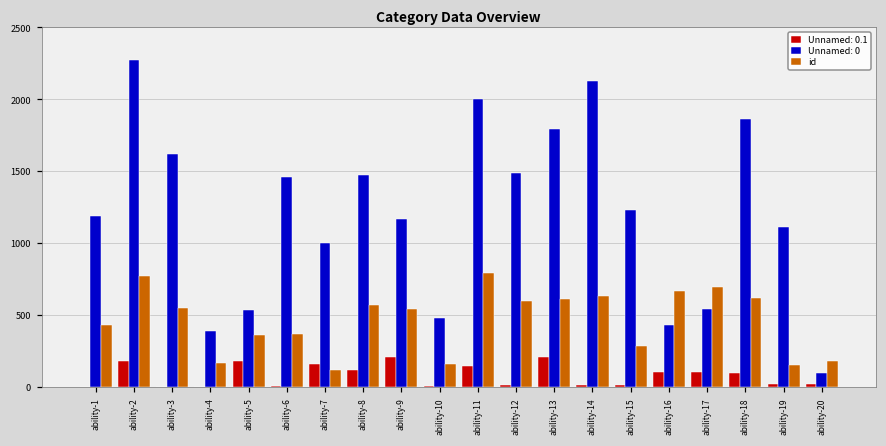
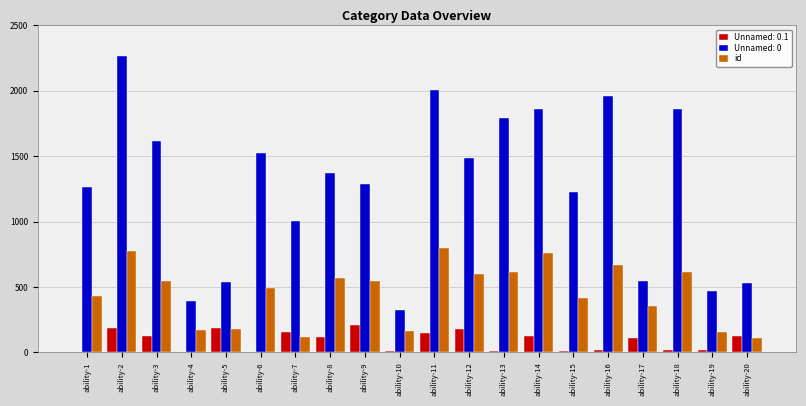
  {
    "Unnamed: 0.1": {
      "ability-1": 0,
      "ability-2": 180,
-     "ability-3": 0,
+     "ability-3": 120,
      "ability-5": 180,
      "ability-7": 160,
      "ability-8": 120,
      "ability-9": 210,
      "ability-11": 150,
-     "ability-12": 10,
-     "ability-13": 210,
-     "ability-14": 10,
-     "ability-16": 100,
+     "ability-12": 180,
+     "ability-13": 10,
+     "ability-14": 130,
+     "ability-16": 20,
      "ability-17": 110,
-     "ability-18": 100,
-     "ability-20": 20
+     "ability-18": 20,
+     "ability-20": 130
    },
    "Unnamed: 0": {
-     "ability-1": 1190,
+     "ability-1": 1270,
      "ability-2": 2270,
      "ability-3": 1620,
      "ability-4": 390,
      "ability-5": 540,
-     "ability-6": 1460,
+     "ability-6": 1520,
      "ability-7": 1000,
-     "ability-8": 1480,
-     "ability-9": 1170,
-     "ability-10": 480,
+     "ability-8": 1370,
+     "ability-9": 1280,
+     "ability-10": 320,
      "ability-11": 2000,
      "ability-12": 1490,
      "ability-13": 1790,
-     "ability-14": 2130,
+     "ability-14": 1860,
      "ability-15": 1230,
-     "ability-16": 430,
+     "ability-16": 1960,
      "ability-17": 550,
      "ability-18": 1860,
-     "ability-19": 1110,
-     "ability-20": 100
+     "ability-19": 470,
+     "ability-20": 530
    },
    "id": {
      "ability-1": 430,
      "ability-2": 780,
      "ability-3": 550,
      "ability-4": 170,
-     "ability-5": 360,
-     "ability-6": 370,
+     "ability-5": 180,
+     "ability-6": 490,
      "ability-7": 120,
      "ability-8": 570,
      "ability-9": 550,
      "ability-10": 160,
      "ability-11": 800,
      "ability-12": 600,
      "ability-13": 610,
-     "ability-14": 630,
-     "ability-15": 290,
+     "ability-14": 760,
+     "ability-15": 420,
      "ability-16": 670,
-     "ability-17": 690,
+     "ability-17": 350,
      "ability-18": 620,
      "ability-19": 160,
-     "ability-20": 180
+     "ability-20": 110
    }
  }
